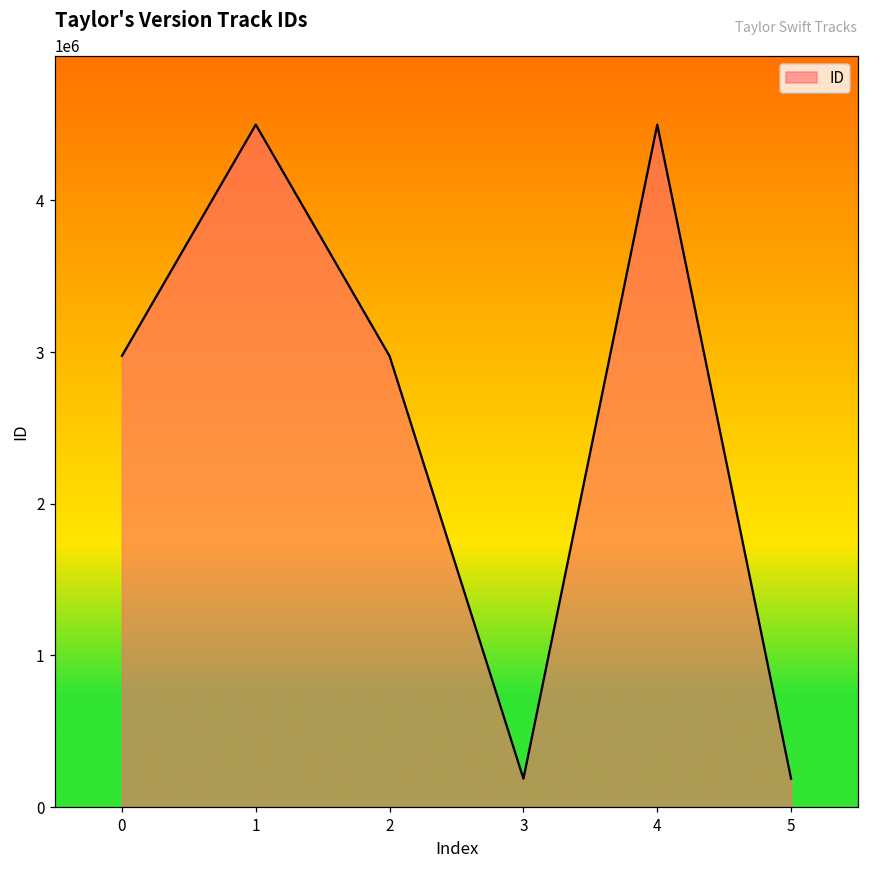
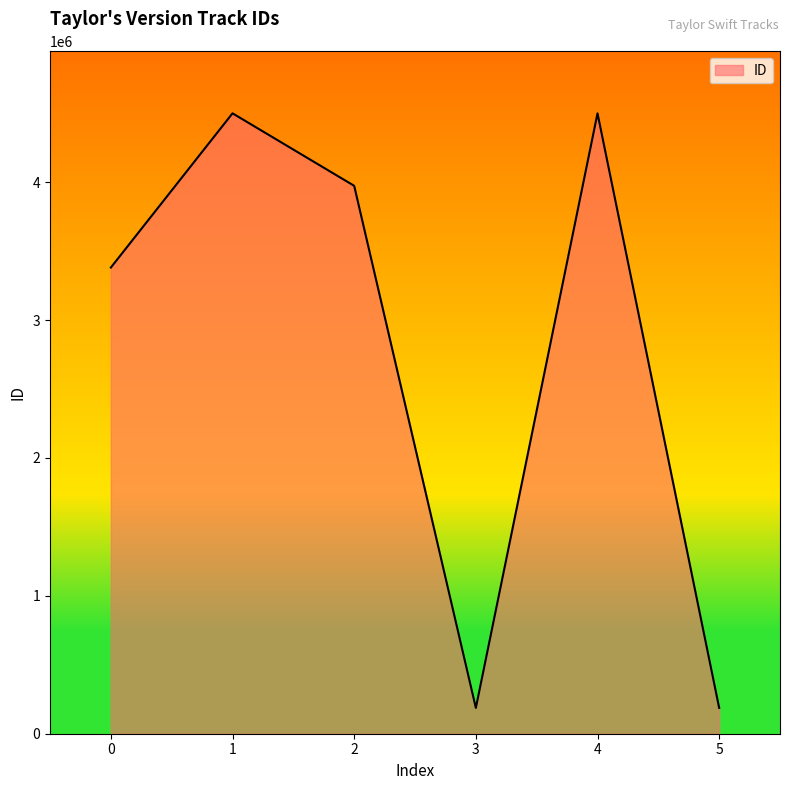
  {
-   "0": 2980000,
+   "0": 3380000,
    "1": 4500000,
-   "2": 2970000,
+   "2": 3970000,
    "3": 190000,
    "4": 4500000,
    "5": 190000
  }
